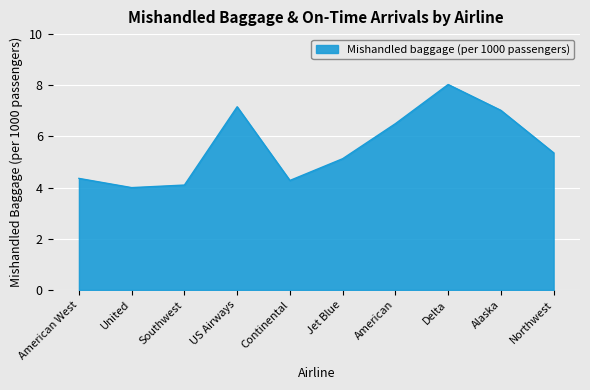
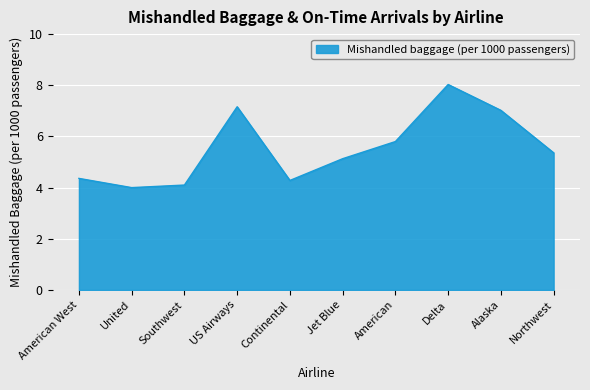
  {
    "American West": 4.4,
    "United": 4.0,
    "Southwest": 4.1,
    "US Airways": 7.2,
    "Continental": 4.3,
    "Jet Blue": 5.1,
-   "American": 6.5,
+   "American": 5.8,
    "Delta": 8.0,
    "Alaska": 7.0,
    "Northwest": 5.4
  }
